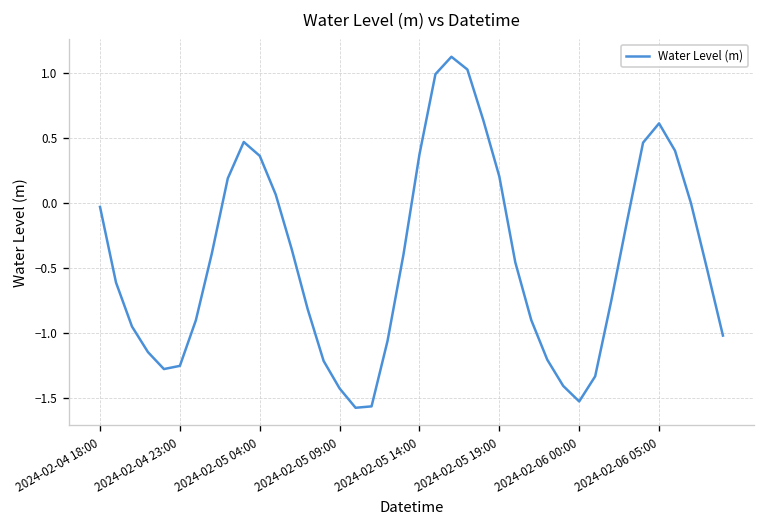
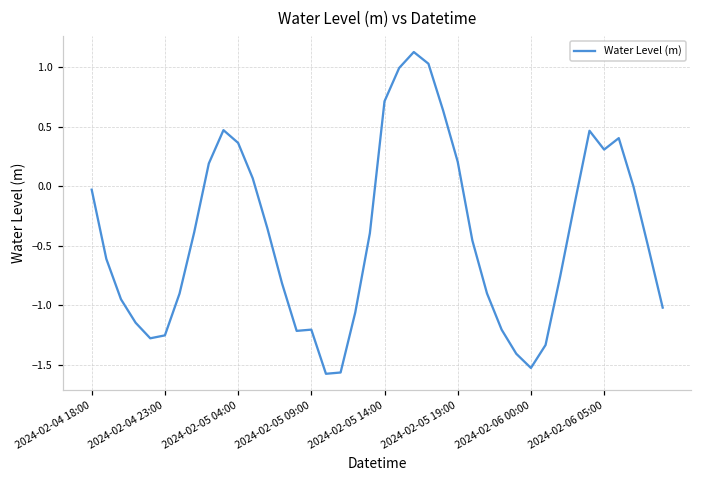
  {
    "2024-02-04 18:00": -0.03,
    "2024-02-04 23:00": -1.25,
    "2024-02-05 04:00": 0.36,
-   "2024-02-05 09:00": -1.43,
-   "2024-02-05 14:00": 0.37,
+   "2024-02-05 09:00": -1.21,
+   "2024-02-05 14:00": 0.71,
    "2024-02-05 19:00": 0.20,
    "2024-02-06 00:00": -1.53,
-   "2024-02-06 05:00": 0.61
+   "2024-02-06 05:00": 0.31
  }
